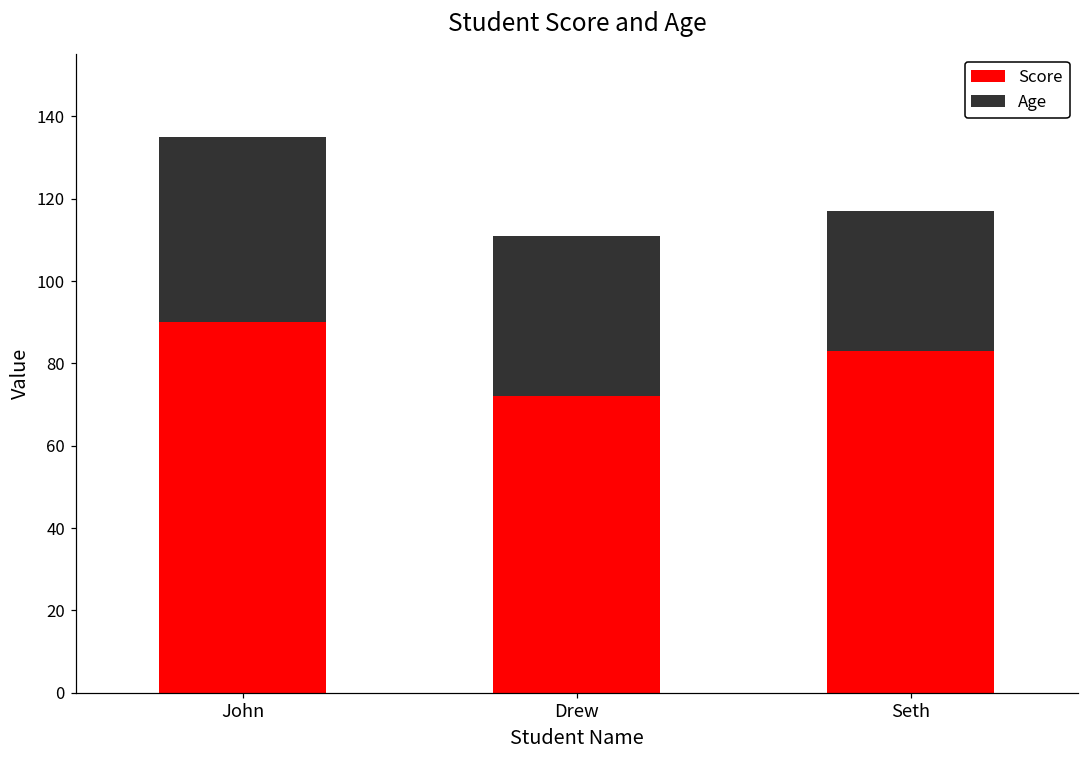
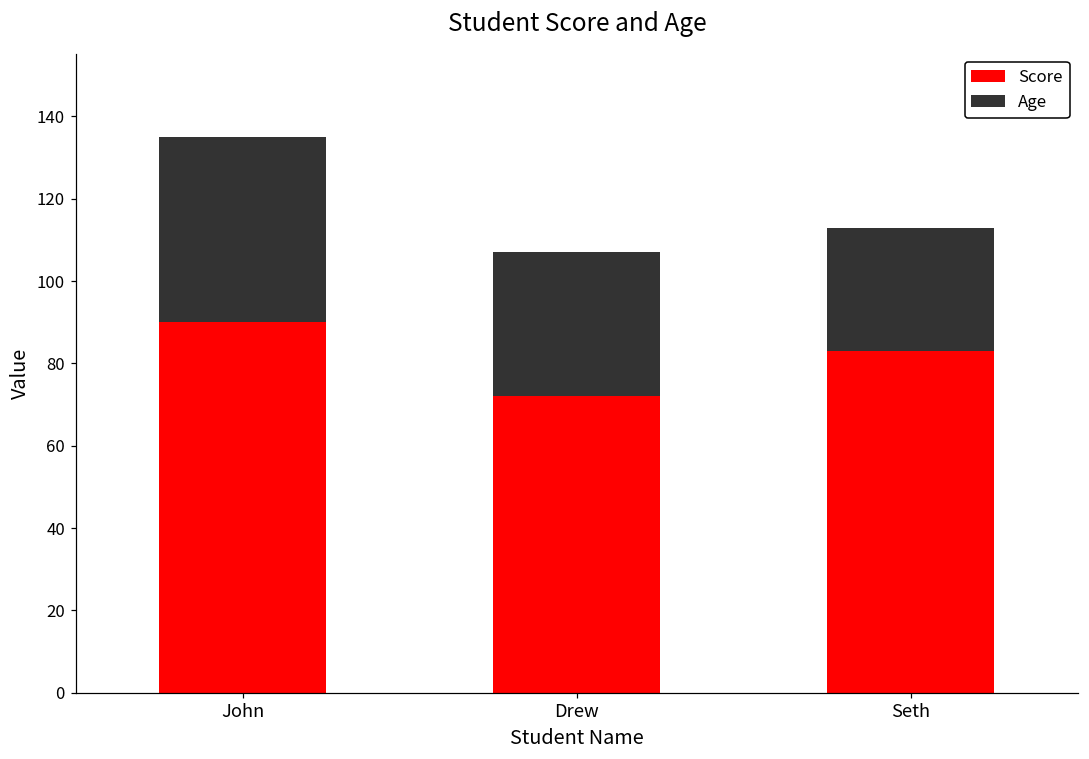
  {
    "Score": {
      "John": 90,
      "Drew": 72,
      "Seth": 83
    },
    "Age": {
      "John": 45,
-     "Drew": 39,
-     "Seth": 34
+     "Drew": 35,
+     "Seth": 30
    }
  }
